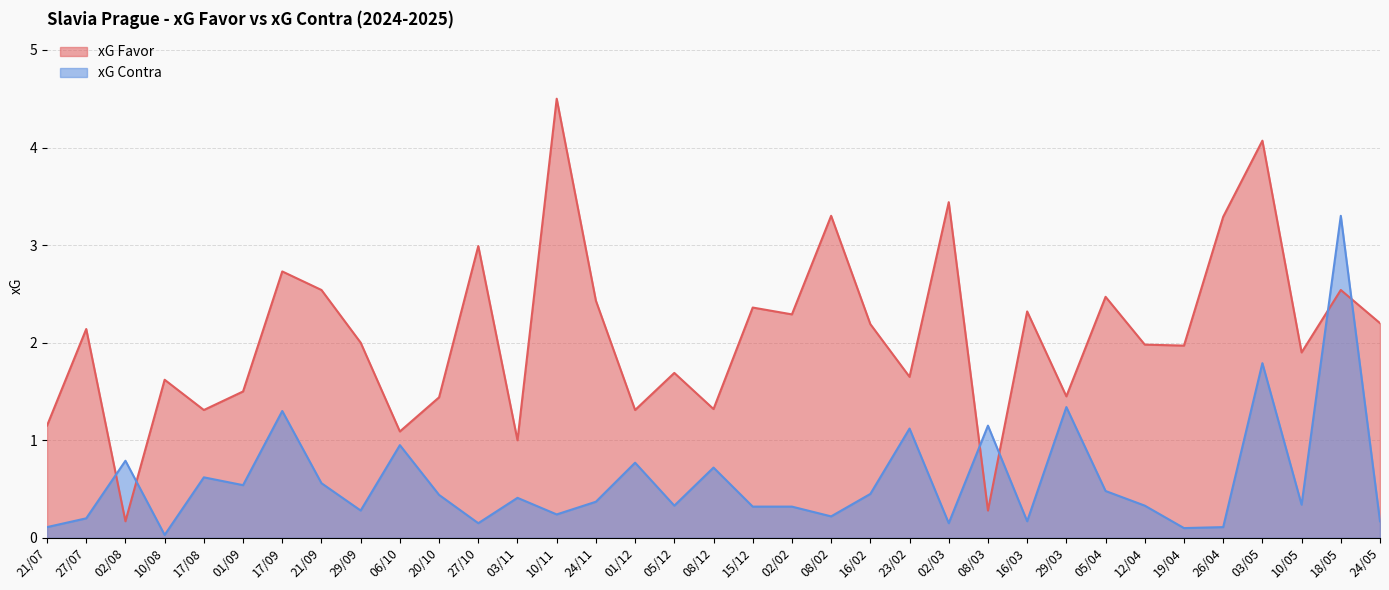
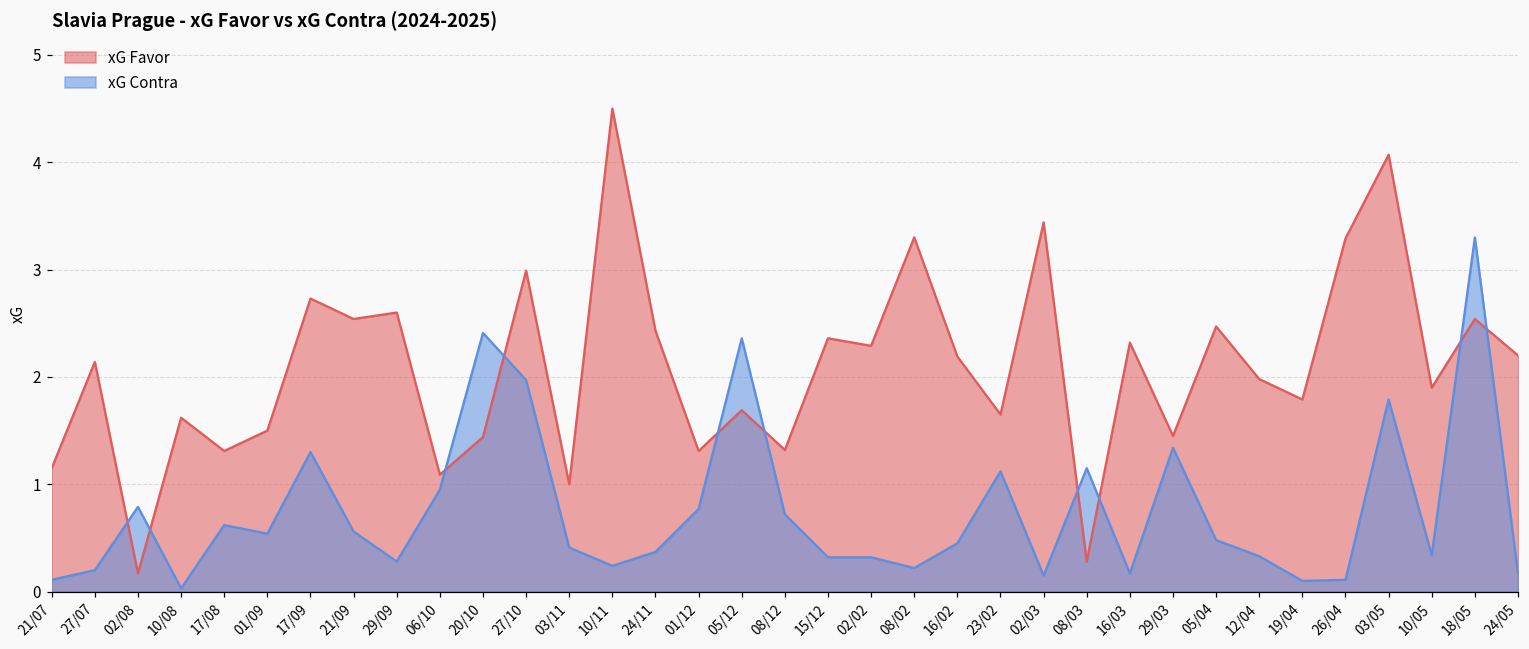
  {
    "xG Favor": {
      "21/07": 1.2,
      "27/07": 2.1,
      "02/08": 0.2,
      "10/08": 1.6,
      "17/08": 1.3,
      "01/09": 1.5,
      "17/09": 2.7,
      "21/09": 2.5,
-     "29/09": 2.0,
+     "29/09": 2.6,
      "06/10": 1.1,
      "20/10": 1.4,
      "27/10": 3.0,
      "03/11": 1.0,
      "10/11": 4.5,
      "24/11": 2.4,
      "01/12": 1.3,
      "05/12": 1.7,
      "08/12": 1.3,
      "15/12": 2.4,
      "02/02": 2.3,
      "08/02": 3.3,
      "16/02": 2.2,
      "23/02": 1.7,
      "02/03": 3.4,
      "08/03": 0.3,
      "16/03": 2.3,
      "29/03": 1.5,
      "05/04": 2.5,
      "12/04": 2.0,
-     "19/04": 2.0,
+     "19/04": 1.8,
      "26/04": 3.3,
      "03/05": 4.1,
      "10/05": 1.9,
      "18/05": 2.5,
      "24/05": 2.2
    },
    "xG Contra": {
      "21/07": 0.1,
      "27/07": 0.2,
      "02/08": 0.8,
      "10/08": 0.0,
      "17/08": 0.6,
      "01/09": 0.5,
      "17/09": 1.3,
      "21/09": 0.6,
      "29/09": 0.3,
      "06/10": 1.0,
-     "20/10": 0.4,
-     "27/10": 0.2,
+     "20/10": 2.4,
+     "27/10": 2.0,
      "03/11": 0.4,
      "10/11": 0.2,
      "24/11": 0.4,
      "01/12": 0.8,
-     "05/12": 0.3,
+     "05/12": 2.4,
      "08/12": 0.7,
      "15/12": 0.3,
      "02/02": 0.3,
      "08/02": 0.2,
      "16/02": 0.5,
      "23/02": 1.1,
      "02/03": 0.2,
      "08/03": 1.2,
      "16/03": 0.2,
      "29/03": 1.3,
      "05/04": 0.5,
      "12/04": 0.3,
      "19/04": 0.1,
      "26/04": 0.1,
      "03/05": 1.8,
      "10/05": 0.3,
      "18/05": 3.3,
      "24/05": 0.2
    }
  }
